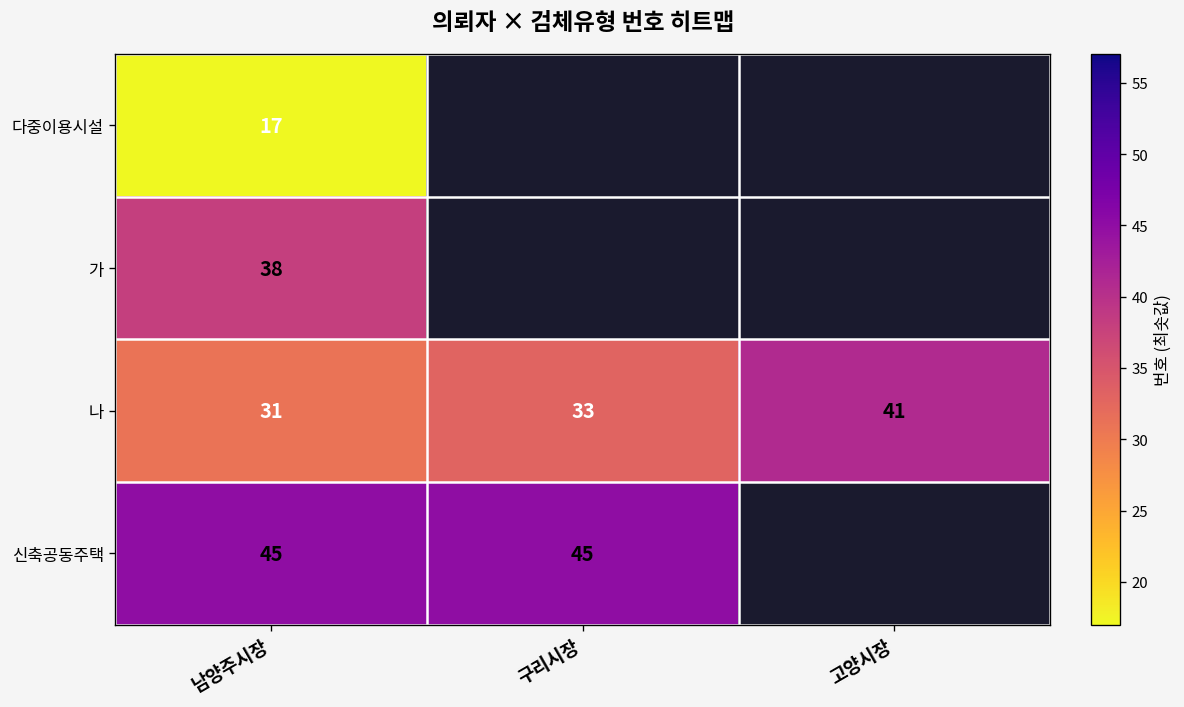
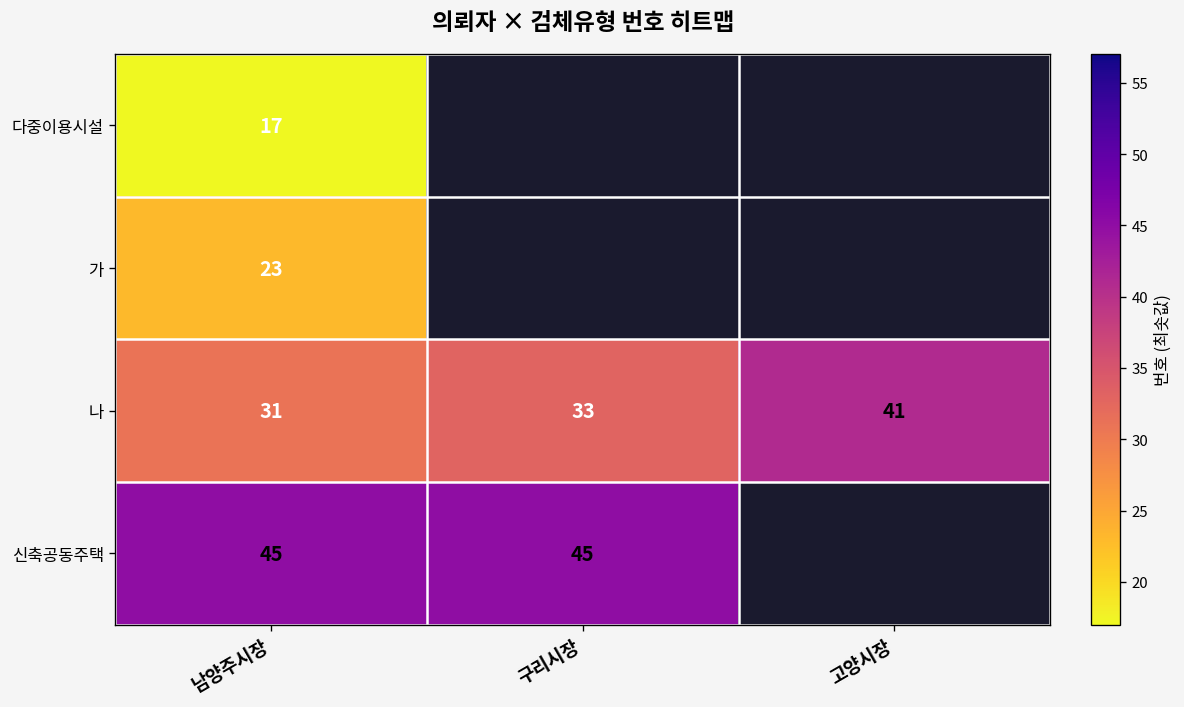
  {
    "다중이용시설": {
      "남양주시장": 17
    },
    "가": {
-     "남양주시장": 38
+     "남양주시장": 23
    },
    "나": {
      "남양주시장": 31,
      "구리시장": 33,
      "고양시장": 41
    },
    "신축공동주택": {
      "남양주시장": 45,
      "구리시장": 45
    }
  }
